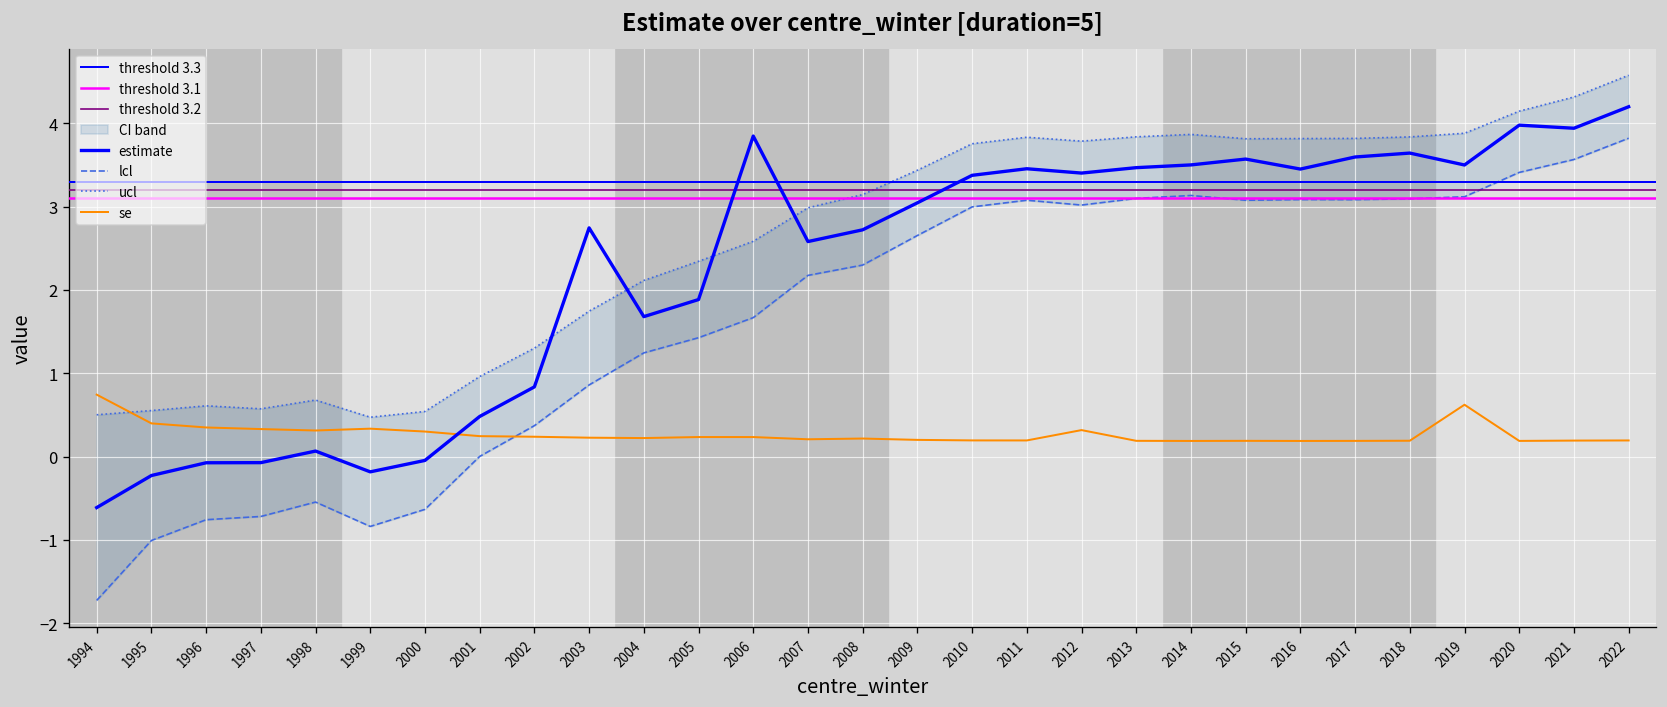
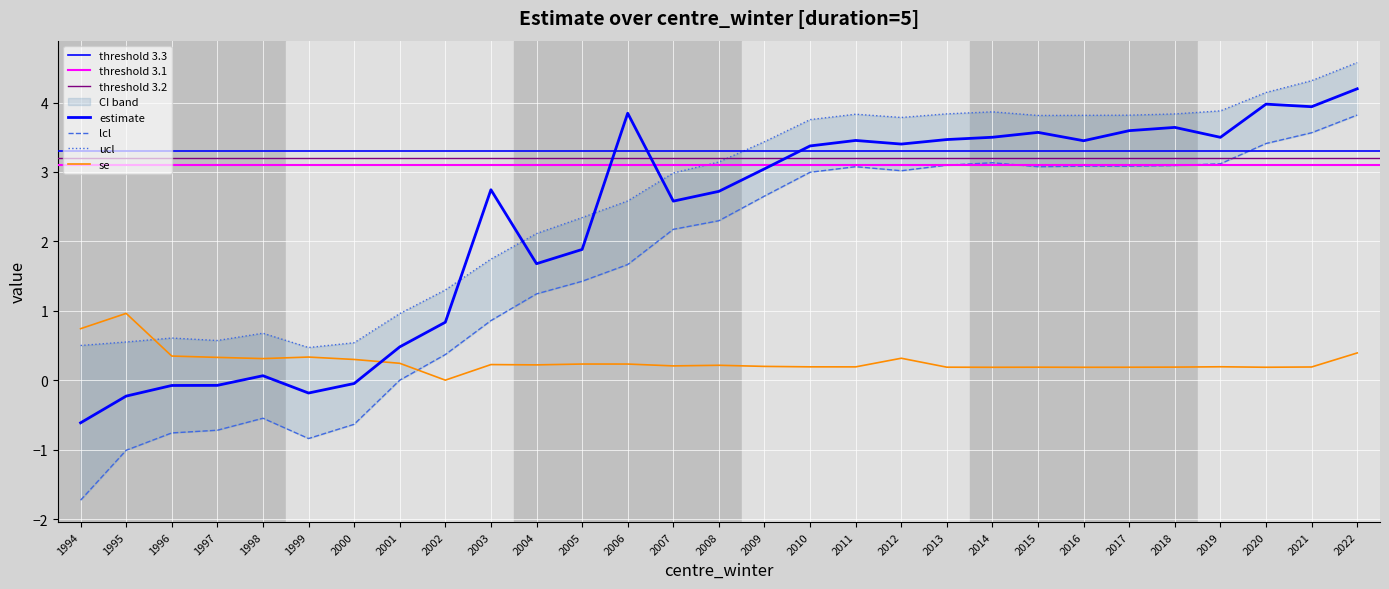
  {
    "estimate": {
      "1994": -0.6,
      "1995": -0.2,
      "1996": -0.1,
      "1997": -0.1,
      "1998": 0.1,
      "1999": -0.2,
      "2000": 0.0,
      "2001": 0.5,
      "2002": 0.8,
      "2003": 2.7,
      "2004": 1.7,
      "2005": 1.9,
      "2006": 3.8,
      "2007": 2.6,
      "2008": 2.7,
      "2009": 3.0,
      "2010": 3.4,
      "2011": 3.5,
      "2012": 3.4,
      "2013": 3.5,
      "2014": 3.5,
      "2015": 3.6,
      "2016": 3.5,
      "2017": 3.6,
      "2018": 3.6,
      "2019": 3.5,
      "2020": 4.0,
      "2021": 3.9,
      "2022": 4.2
    },
    "se": {
      "1994": 0.7,
-     "1995": 0.4,
+     "1995": 1.0,
      "1996": 0.3,
      "1997": 0.3,
      "1998": 0.3,
      "1999": 0.3,
      "2000": 0.3,
      "2001": 0.2,
-     "2002": 0.2,
+     "2002": 0.0,
      "2003": 0.2,
      "2004": 0.2,
      "2005": 0.2,
      "2006": 0.2,
      "2007": 0.2,
      "2008": 0.2,
      "2009": 0.2,
      "2010": 0.2,
      "2011": 0.2,
      "2012": 0.3,
      "2013": 0.2,
      "2014": 0.2,
      "2015": 0.2,
      "2016": 0.2,
      "2017": 0.2,
      "2018": 0.2,
-     "2019": 0.6,
+     "2019": 0.2,
      "2020": 0.2,
      "2021": 0.2,
-     "2022": 0.2
+     "2022": 0.4
    }
  }
